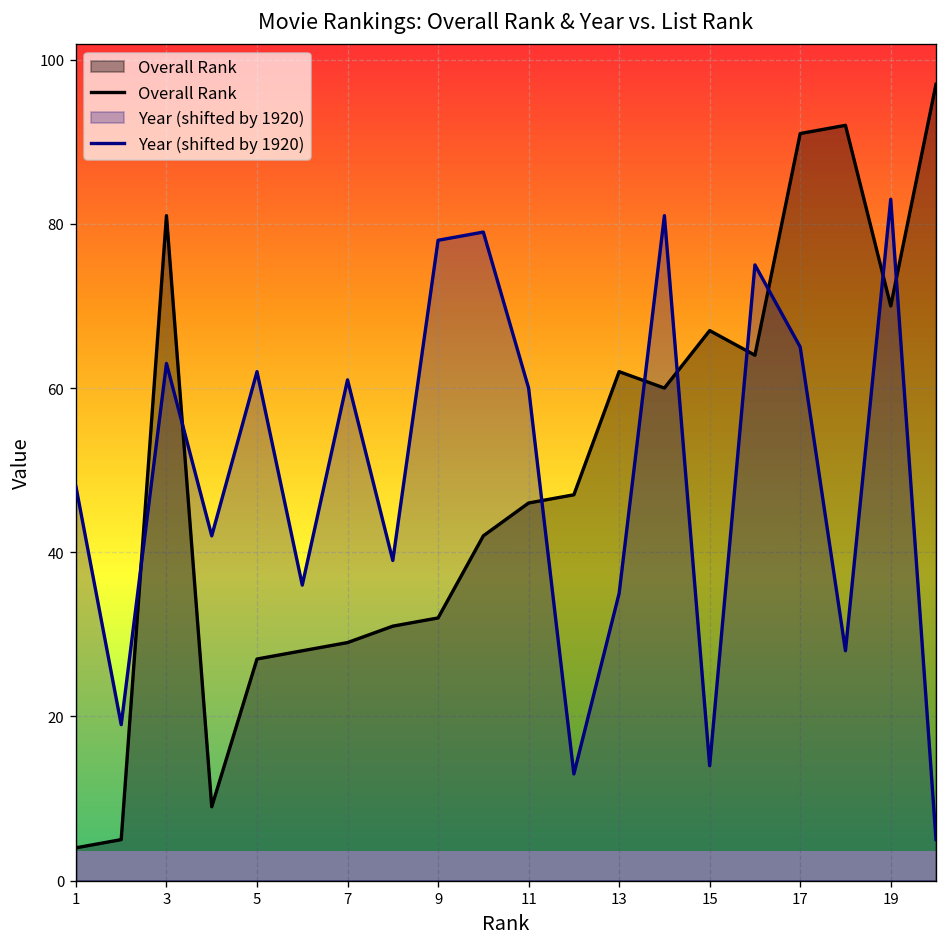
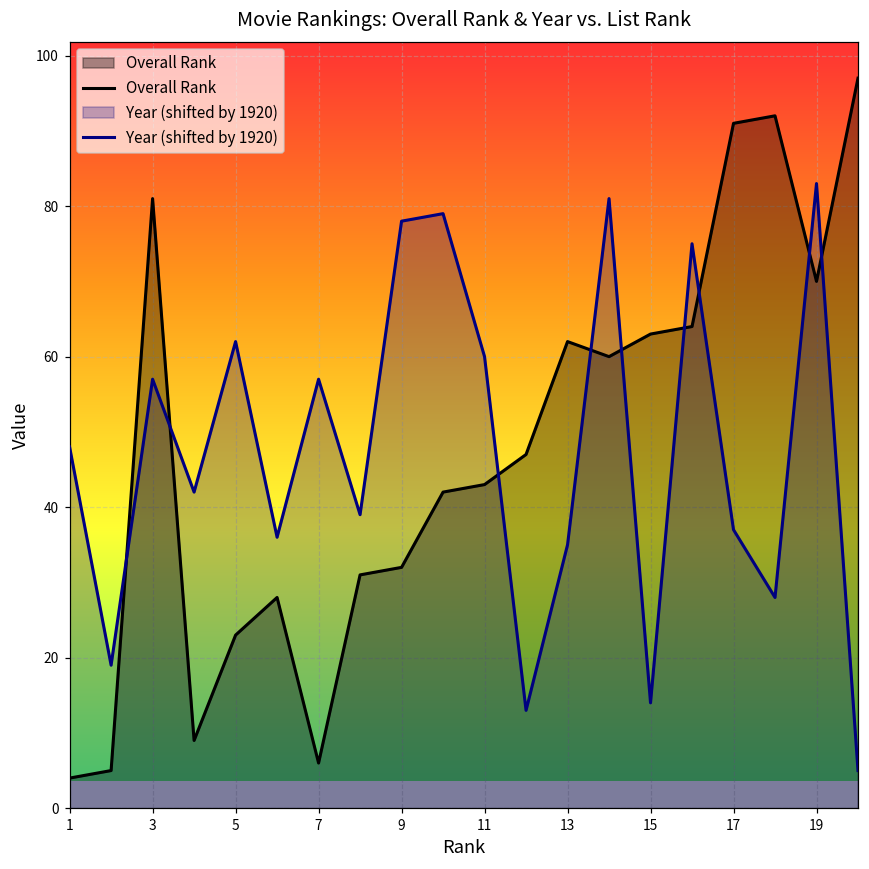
  {
    "Overall Rank": {
      "1": 4,
      "3": 81,
-     "5": 27,
-     "7": 29,
+     "5": 23,
+     "7": 6,
      "9": 32,
-     "11": 46,
+     "11": 43,
      "13": 62,
-     "15": 67,
+     "15": 63,
      "17": 91,
      "19": 70
    },
    "Year (shifted by 1920)": {
      "1": 48,
-     "3": 63,
+     "3": 57,
      "5": 62,
-     "7": 61,
+     "7": 57,
      "9": 78,
      "11": 60,
      "13": 35,
      "15": 14,
-     "17": 65,
+     "17": 37,
      "19": 83
    }
  }
